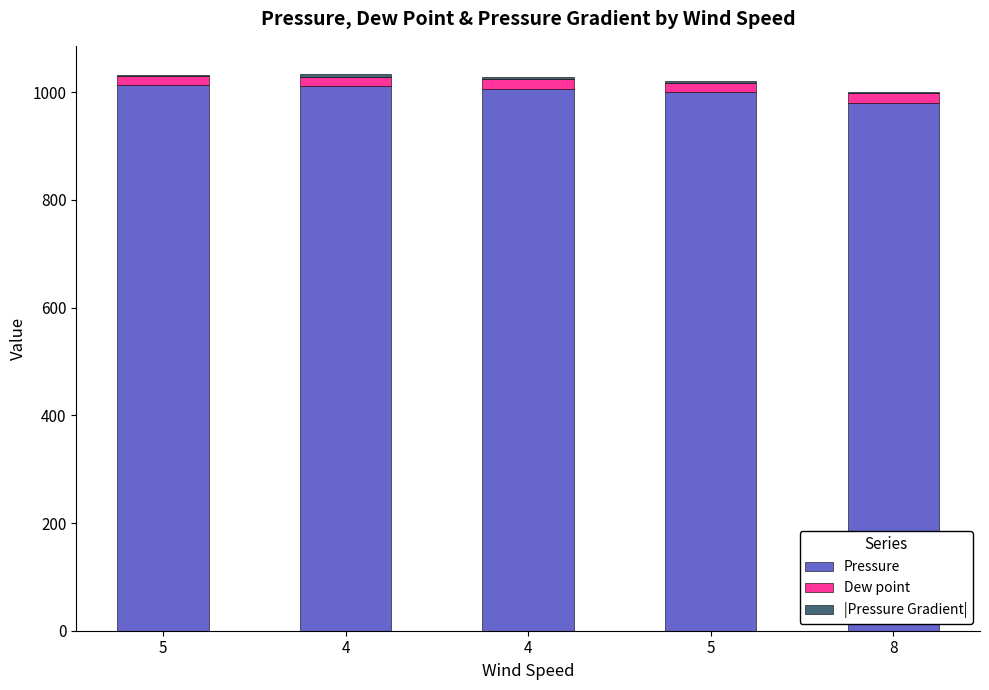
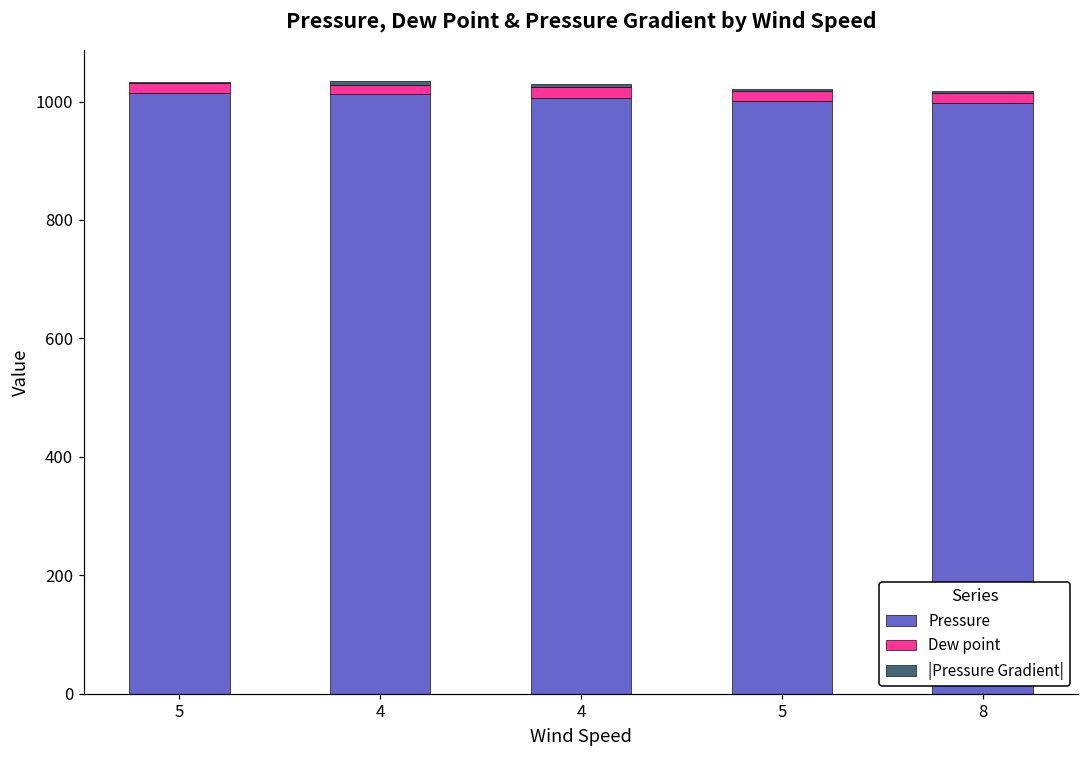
  {
    "Pressure": {
-     "8": 980
+     "8": 1000
    },
    "Dew point": {
      "8": 20
    }
  }
